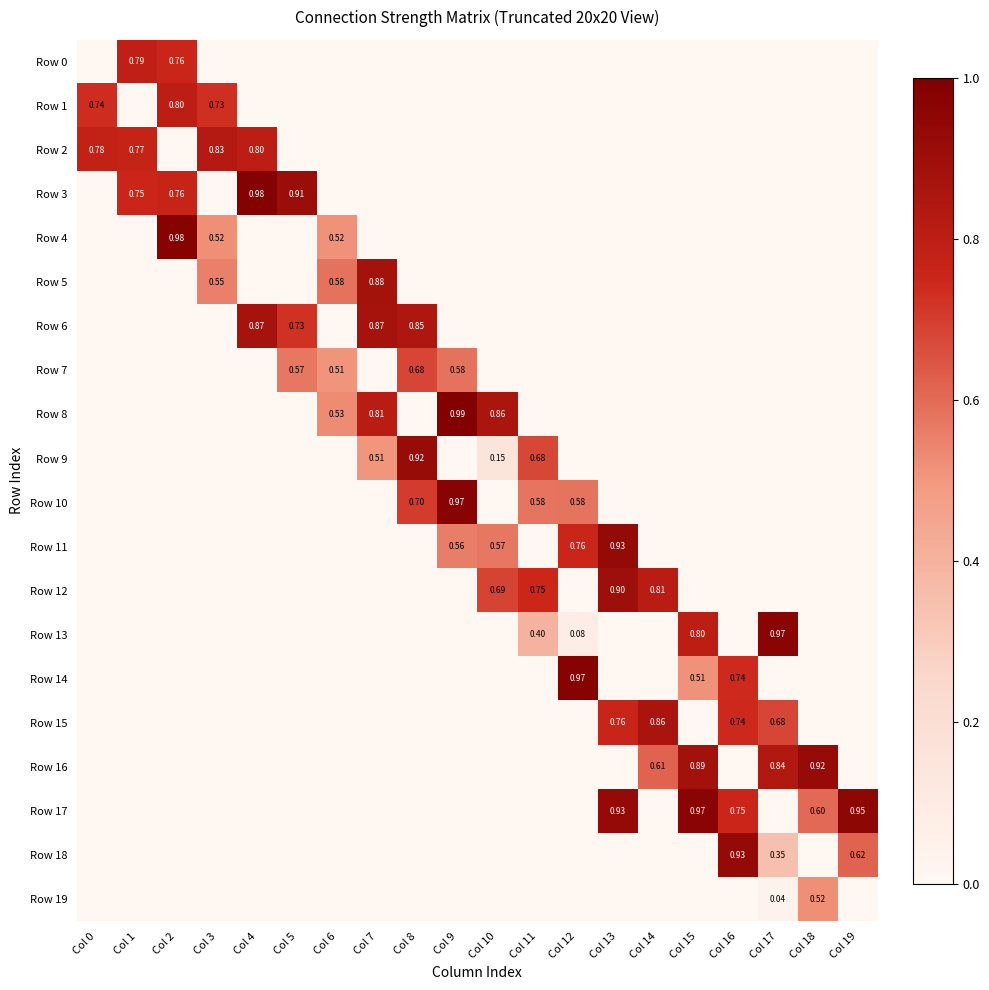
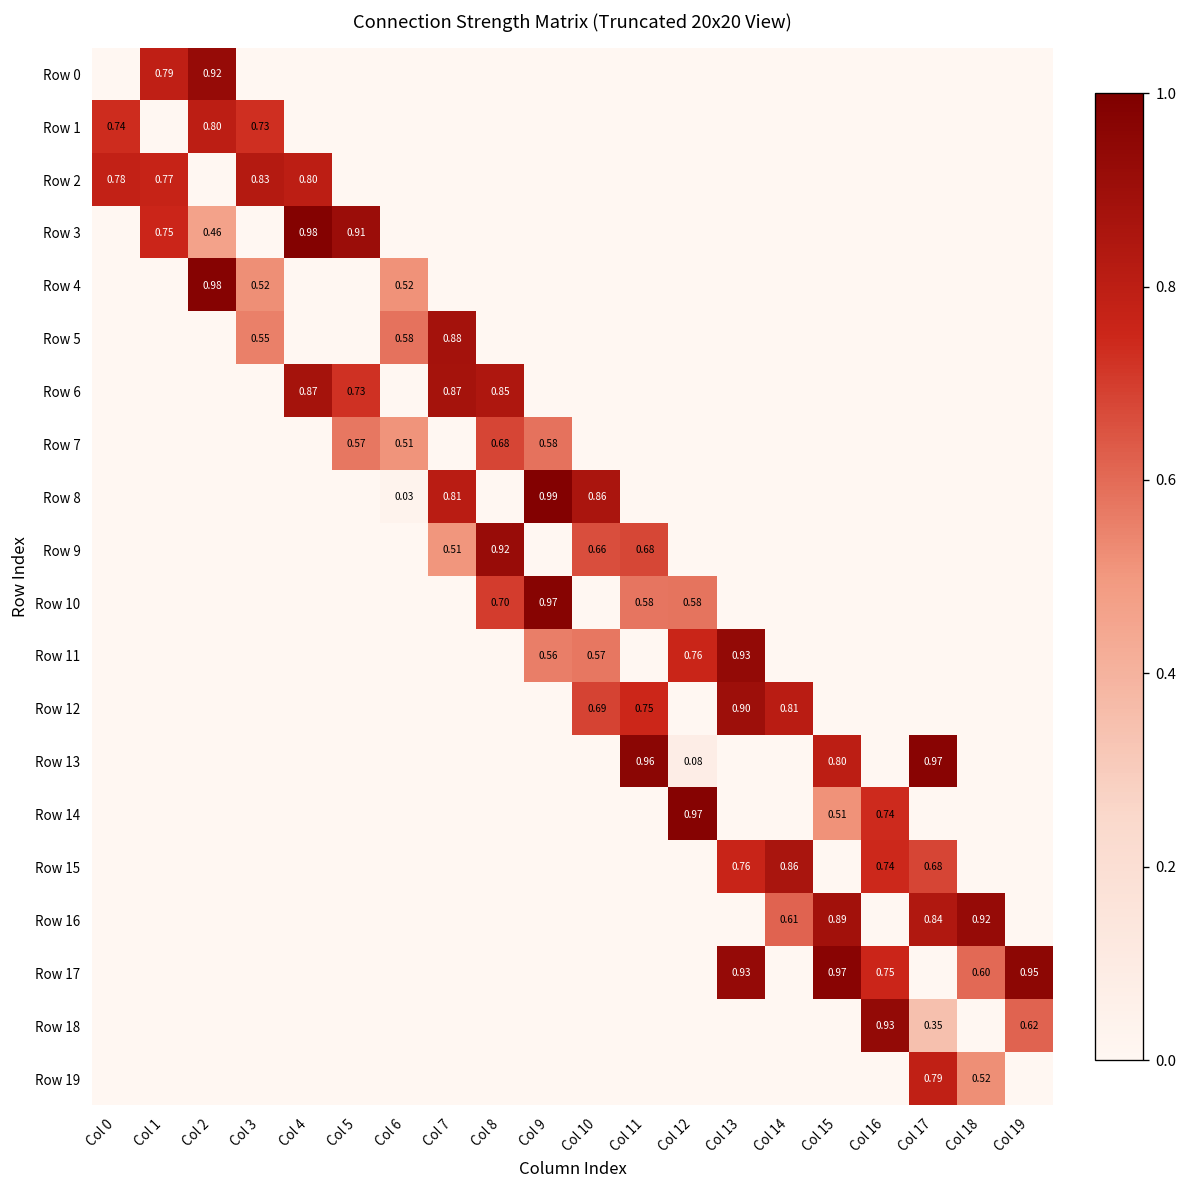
  {
    "Row 0": {
      "Col 1": 0.79,
-     "Col 2": 0.76
+     "Col 2": 0.92
    },
    "Row 1": {
      "Col 0": 0.74,
      "Col 2": 0.80,
      "Col 3": 0.73
    },
    "Row 2": {
      "Col 0": 0.78,
      "Col 1": 0.77,
      "Col 3": 0.83,
      "Col 4": 0.80
    },
    "Row 3": {
      "Col 1": 0.75,
-     "Col 2": 0.76,
+     "Col 2": 0.46,
      "Col 4": 0.98,
      "Col 5": 0.91
    },
    "Row 4": {
      "Col 2": 0.98,
      "Col 3": 0.52,
      "Col 6": 0.52
    },
    "Row 5": {
      "Col 3": 0.55,
      "Col 6": 0.58,
      "Col 7": 0.88
    },
    "Row 6": {
      "Col 4": 0.87,
      "Col 5": 0.73,
      "Col 7": 0.87,
      "Col 8": 0.85
    },
    "Row 7": {
      "Col 5": 0.57,
      "Col 6": 0.51,
      "Col 8": 0.68,
      "Col 9": 0.58
    },
    "Row 8": {
-     "Col 6": 0.53,
+     "Col 6": 0.03,
      "Col 7": 0.81,
      "Col 9": 0.99,
      "Col 10": 0.86
    },
    "Row 9": {
      "Col 7": 0.51,
      "Col 8": 0.92,
-     "Col 10": 0.15,
+     "Col 10": 0.66,
      "Col 11": 0.68
    },
    "Row 10": {
      "Col 8": 0.70,
      "Col 9": 0.97,
      "Col 11": 0.58,
      "Col 12": 0.58
    },
    "Row 11": {
      "Col 9": 0.56,
      "Col 10": 0.57,
      "Col 12": 0.76,
      "Col 13": 0.93
    },
    "Row 12": {
      "Col 10": 0.69,
      "Col 11": 0.75,
      "Col 13": 0.90,
      "Col 14": 0.81
    },
    "Row 13": {
-     "Col 11": 0.40,
+     "Col 11": 0.96,
      "Col 12": 0.08,
      "Col 15": 0.80,
      "Col 17": 0.97
    },
    "Row 14": {
      "Col 12": 0.97,
      "Col 15": 0.51,
      "Col 16": 0.74
    },
    "Row 15": {
      "Col 13": 0.76,
      "Col 14": 0.86,
      "Col 16": 0.74,
      "Col 17": 0.68
    },
    "Row 16": {
      "Col 14": 0.61,
      "Col 15": 0.89,
      "Col 17": 0.84,
      "Col 18": 0.92
    },
    "Row 17": {
      "Col 13": 0.93,
      "Col 15": 0.97,
      "Col 16": 0.75,
      "Col 18": 0.60,
      "Col 19": 0.95
    },
    "Row 18": {
      "Col 16": 0.93,
      "Col 17": 0.35,
      "Col 19": 0.62
    },
    "Row 19": {
-     "Col 17": 0.04,
+     "Col 17": 0.79,
      "Col 18": 0.52
    }
  }
